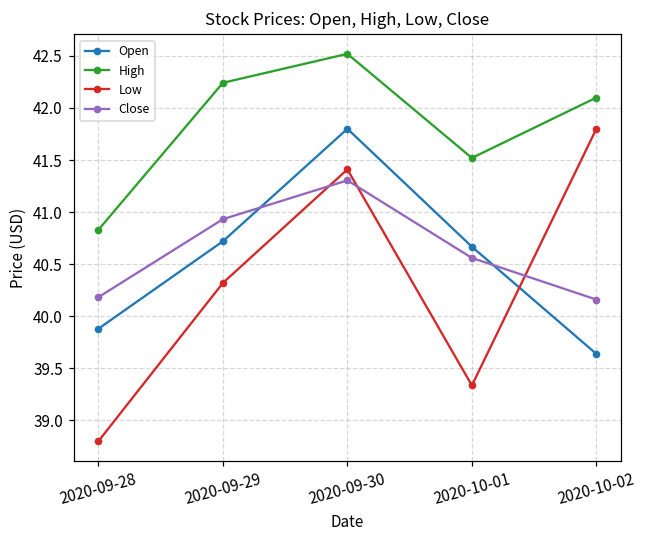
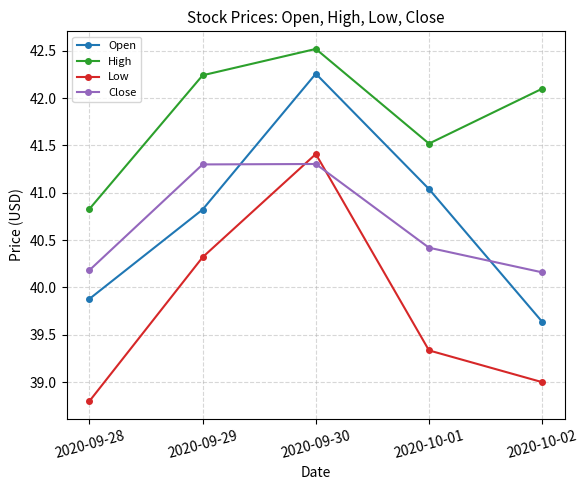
  {
    "Open": {
      "2020-09-28": 39.9,
-     "2020-09-29": 40.7,
-     "2020-09-30": 41.8,
-     "2020-10-01": 40.7,
+     "2020-09-29": 40.8,
+     "2020-09-30": 42.3,
+     "2020-10-01": 41.0,
      "2020-10-02": 39.6
    },
    "High": {
      "2020-09-28": 40.8,
      "2020-09-29": 42.2,
      "2020-09-30": 42.5,
      "2020-10-01": 41.5,
      "2020-10-02": 42.1
    },
    "Low": {
      "2020-09-28": 38.8,
      "2020-09-29": 40.3,
      "2020-09-30": 41.4,
      "2020-10-01": 39.3,
-     "2020-10-02": 41.8
+     "2020-10-02": 39.0
    },
    "Close": {
      "2020-09-28": 40.2,
-     "2020-09-29": 40.9,
+     "2020-09-29": 41.3,
      "2020-09-30": 41.3,
-     "2020-10-01": 40.6,
+     "2020-10-01": 40.4,
      "2020-10-02": 40.2
    }
  }
